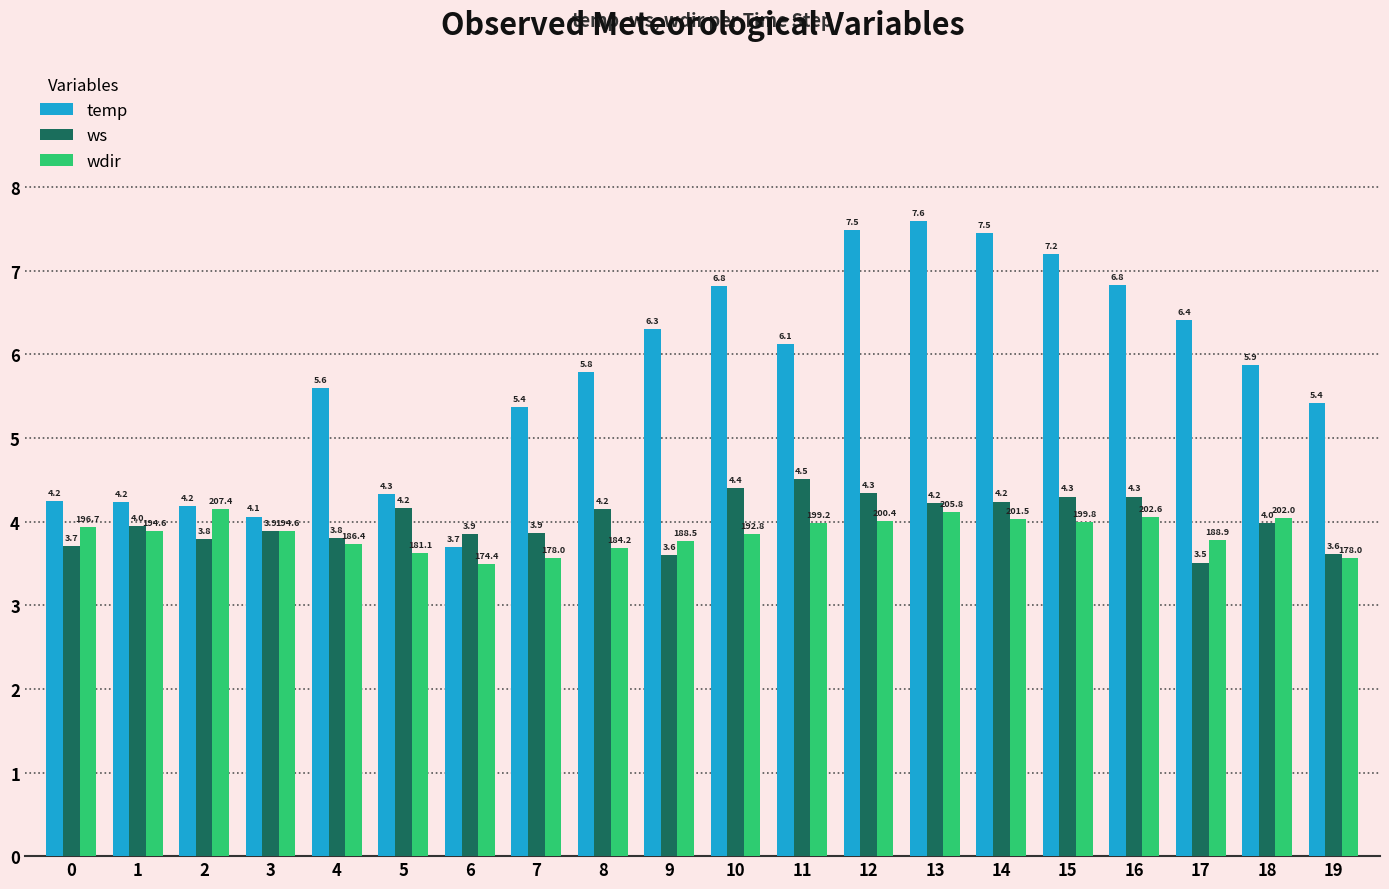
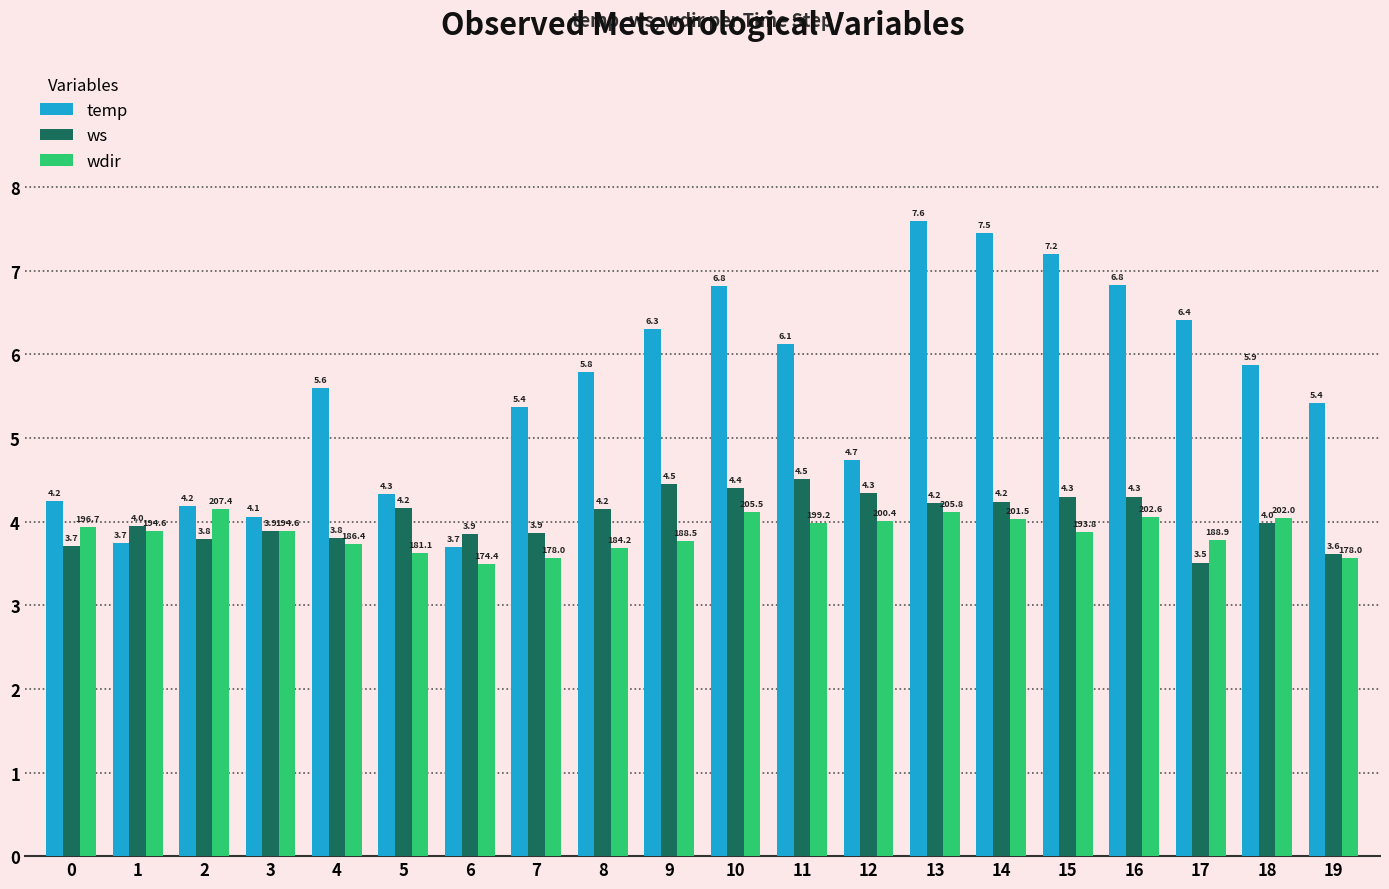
  {
    "temp": {
      "0": 4.2,
-     "1": 4.2,
+     "1": 3.7,
      "2": 4.2,
      "3": 4.1,
      "4": 5.6,
      "5": 4.3,
      "6": 3.7,
      "7": 5.4,
      "8": 5.8,
      "9": 6.3,
      "10": 6.8,
      "11": 6.1,
-     "12": 7.5,
+     "12": 4.7,
      "13": 7.6,
      "14": 7.5,
      "15": 7.2,
      "16": 6.8,
      "17": 6.4,
      "18": 5.9,
      "19": 5.4
    },
    "ws": {
      "0": 3.7,
      "1": 4.0,
      "2": 3.8,
      "4": 3.8,
      "5": 4.2,
      "6": 3.9,
      "7": 3.9,
      "8": 4.2,
-     "9": 3.6,
+     "9": 4.5,
      "10": 4.4,
      "11": 4.5,
      "12": 4.3,
      "13": 4.2,
      "14": 4.2,
      "15": 4.3,
      "16": 4.3,
      "17": 3.5,
      "18": 4.0,
      "19": 3.6
    },
    "wdir": {
-     "10": 192.8,
-     "15": 199.8
+     "10": 205.5,
+     "15": 193.8
    }
  }
